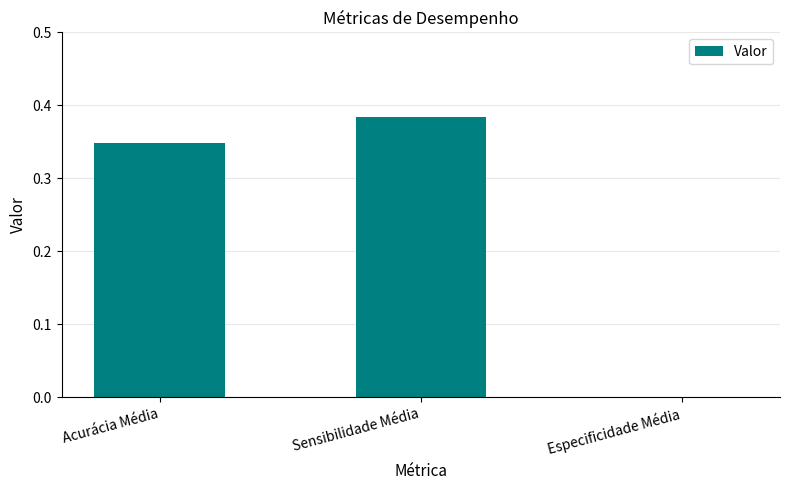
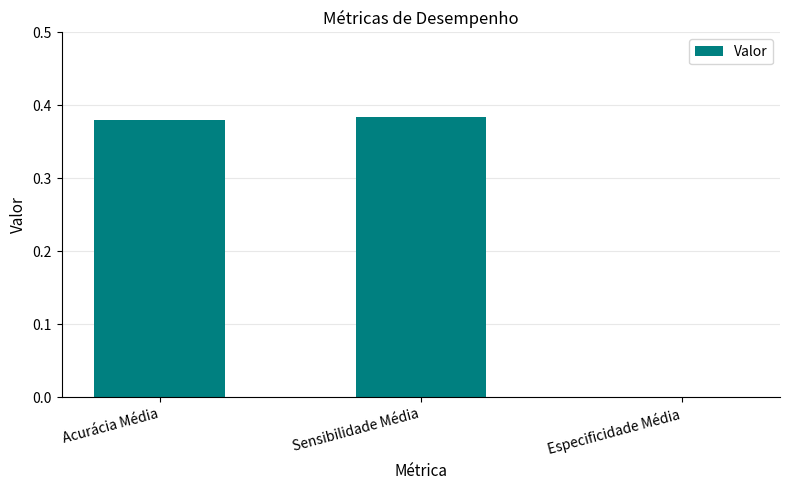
  {
-   "Acurácia Média": 0.35,
+   "Acurácia Média": 0.38,
    "Sensibilidade Média": 0.38,
    "Especificidade Média": 0.00
  }
